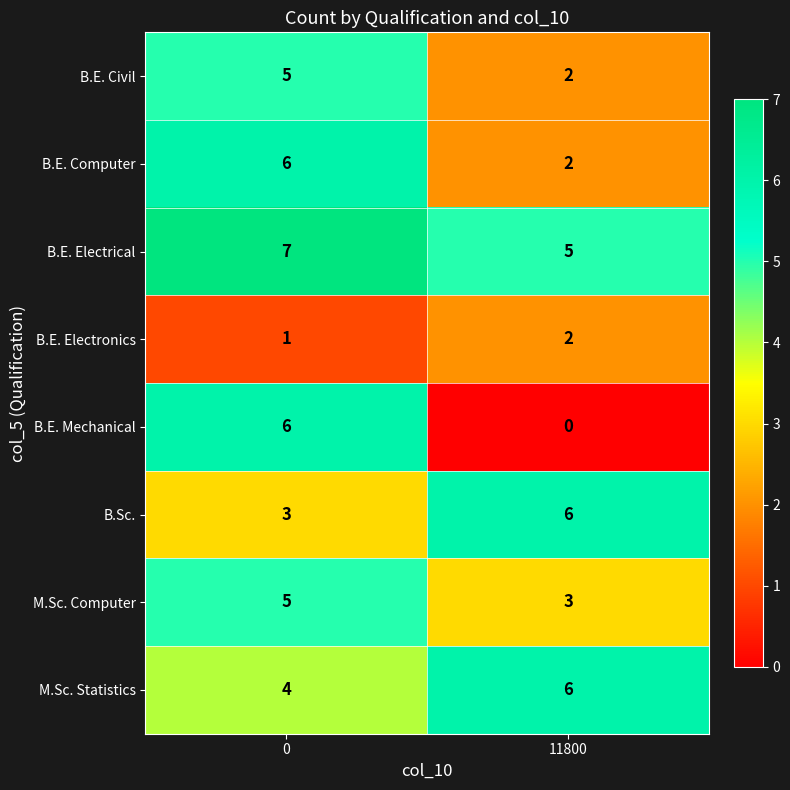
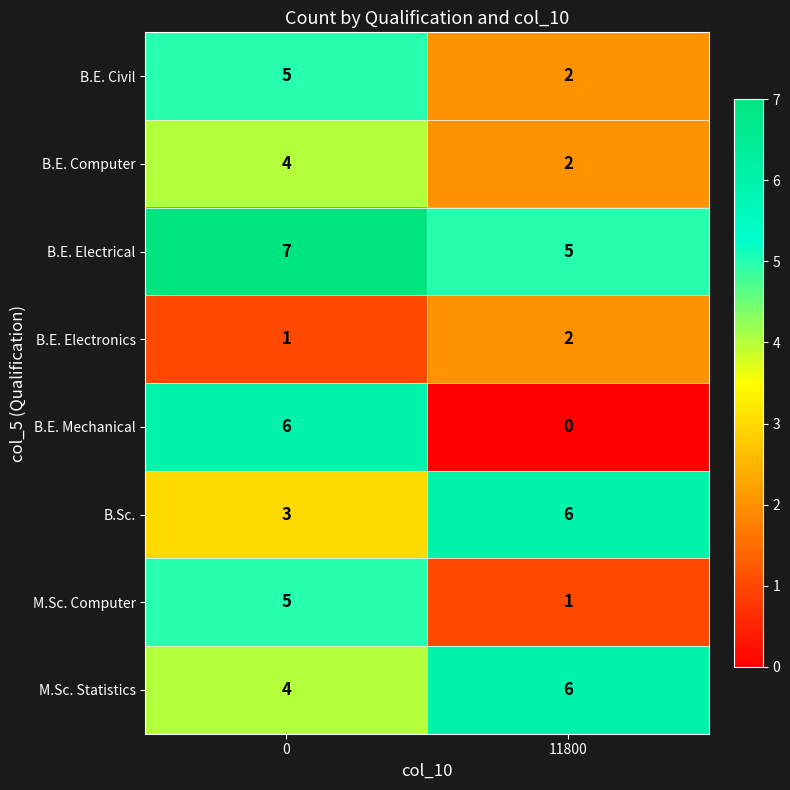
  {
    "B.E. Civil": {
      "0": 5,
      "11800": 2
    },
    "B.E. Computer": {
-     "0": 6,
+     "0": 4,
      "11800": 2
    },
    "B.E. Electrical": {
      "0": 7,
      "11800": 5
    },
    "B.E. Electronics": {
      "0": 1,
      "11800": 2
    },
    "B.E. Mechanical": {
      "0": 6,
      "11800": 0
    },
    "B.Sc.": {
      "0": 3,
      "11800": 6
    },
    "M.Sc. Computer": {
      "0": 5,
-     "11800": 3
+     "11800": 1
    },
    "M.Sc. Statistics": {
      "0": 4,
      "11800": 6
    }
  }
